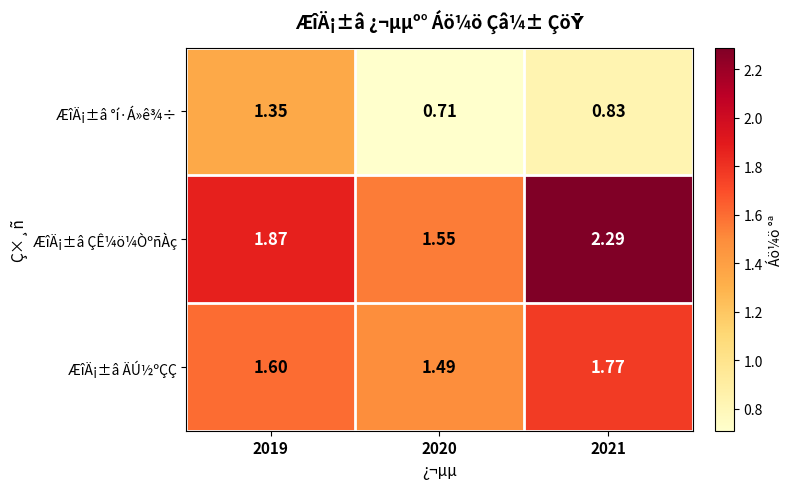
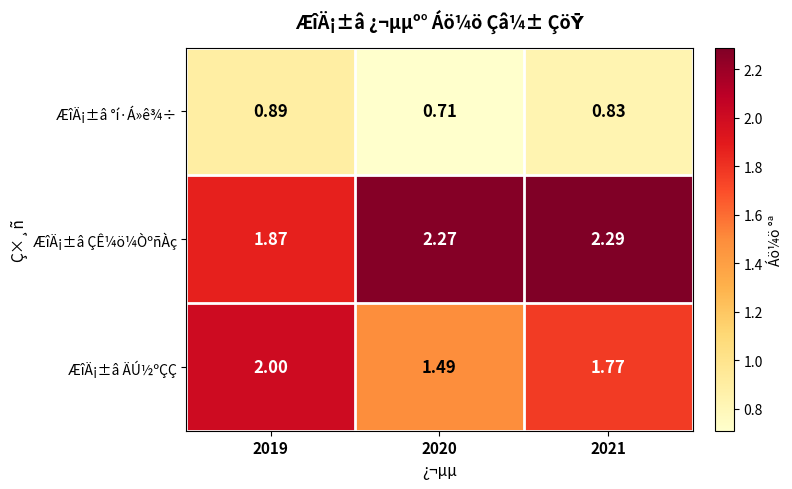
  {
    "ÆîÄ¡±â °í·Á»ê¾÷": {
-     "2019": 1.35,
+     "2019": 0.89,
      "2020": 0.71,
      "2021": 0.83
    },
    "ÆîÄ¡±â ÇÊ¼ö¼ÒºñÀç": {
      "2019": 1.87,
-     "2020": 1.55,
+     "2020": 2.27,
      "2021": 2.29
    },
    "ÆîÄ¡±â ÄÚ½ºÇÇ": {
-     "2019": 1.60,
+     "2019": 2.00,
      "2020": 1.49,
      "2021": 1.77
    }
  }
